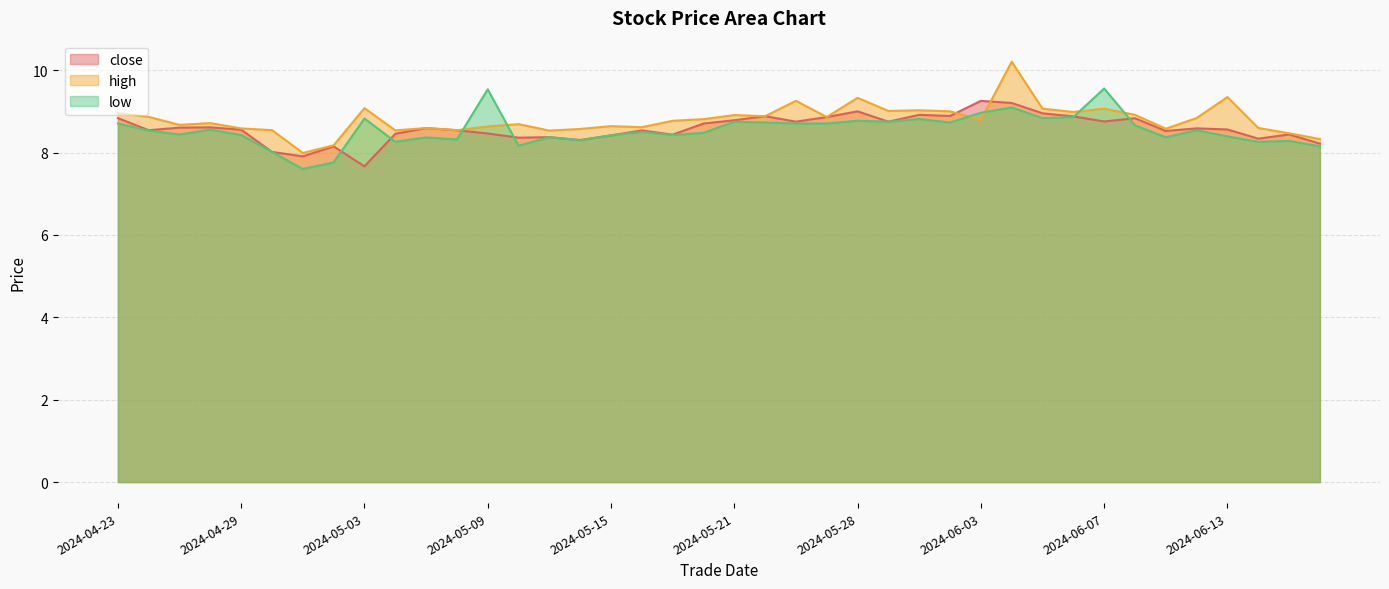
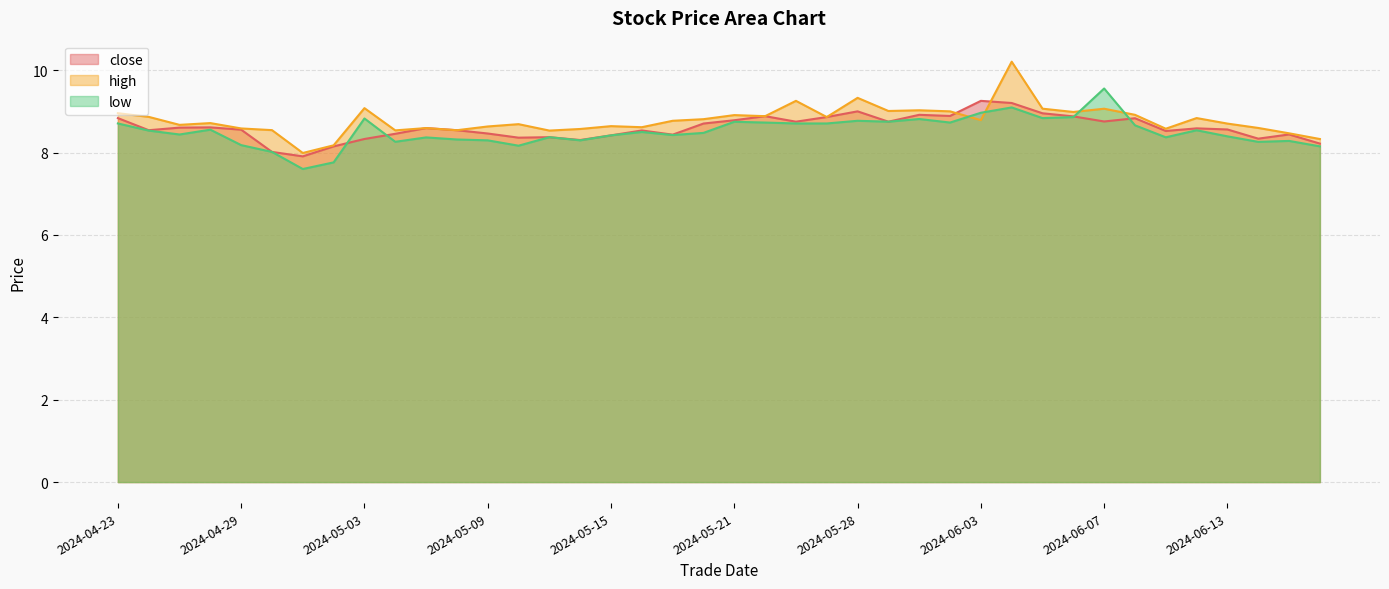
  {
    "close": {
      "2024-04-23": 8.8,
-     "2024-05-03": 7.7,
+     "2024-05-03": 8.3,
      "2024-05-09": 8.5,
      "2024-05-28": 9.0,
      "2024-06-03": 9.3,
      "2024-06-07": 8.8,
      "2024-06-13": 8.6
    },
    "high": {
      "2024-05-03": 9.1,
      "2024-05-09": 8.6,
      "2024-05-15": 8.6,
      "2024-05-21": 8.9,
      "2024-05-28": 9.3,
      "2024-06-03": 8.8,
      "2024-06-07": 9.1,
-     "2024-06-13": 9.3
+     "2024-06-13": 8.7
    },
    "low": {
      "2024-04-23": 8.7,
-     "2024-04-29": 8.4,
+     "2024-04-29": 8.2,
      "2024-05-03": 8.8,
-     "2024-05-09": 9.5,
+     "2024-05-09": 8.3,
      "2024-05-28": 8.8,
      "2024-06-03": 9.0,
      "2024-06-07": 9.6,
      "2024-06-13": 8.4
    }
  }
